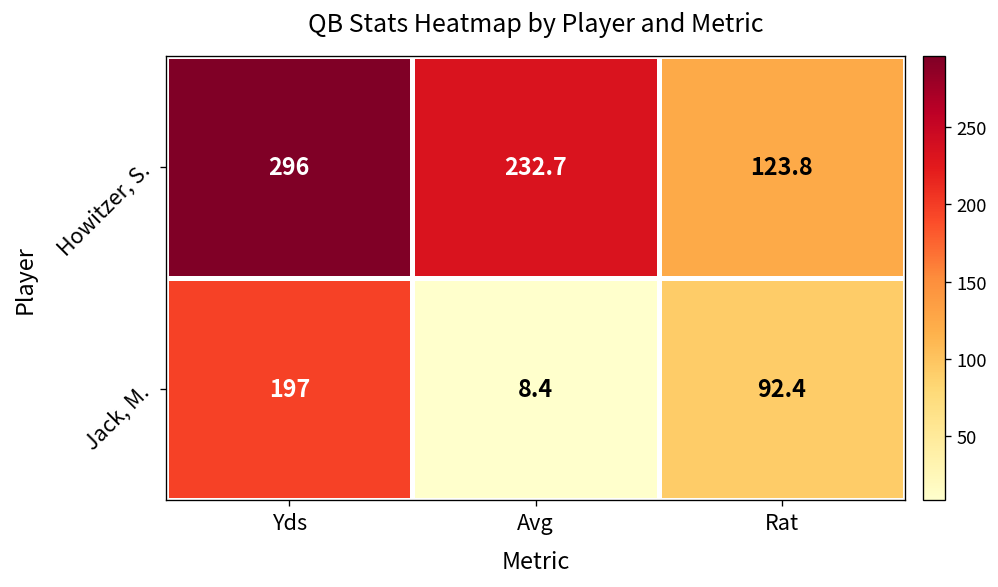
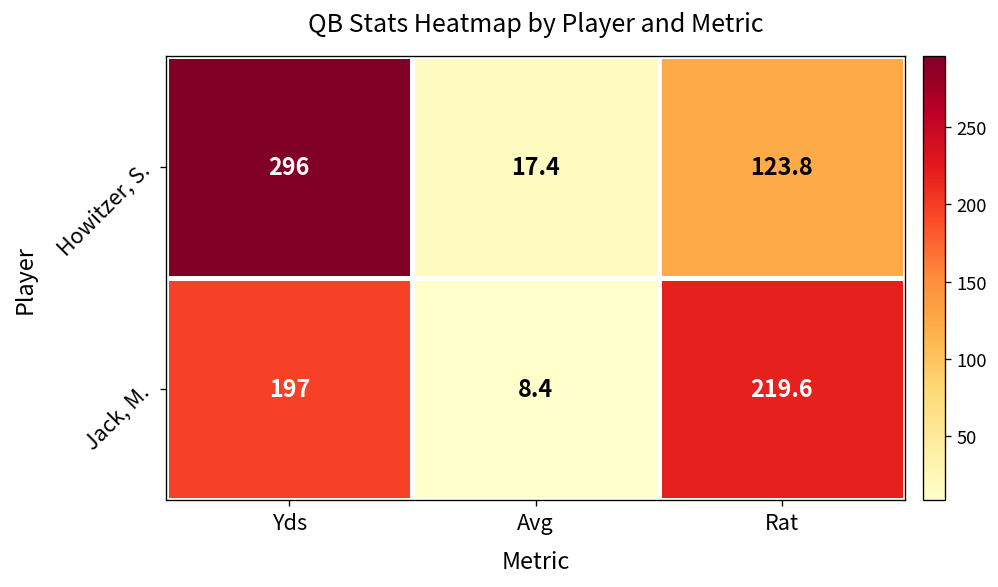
  {
    "Howitzer, S.": {
      "Yds": 296,
-     "Avg": 232.7,
+     "Avg": 17.4,
      "Rat": 123.8
    },
    "Jack, M.": {
      "Yds": 197,
      "Avg": 8.4,
-     "Rat": 92.4
+     "Rat": 219.6
    }
  }
